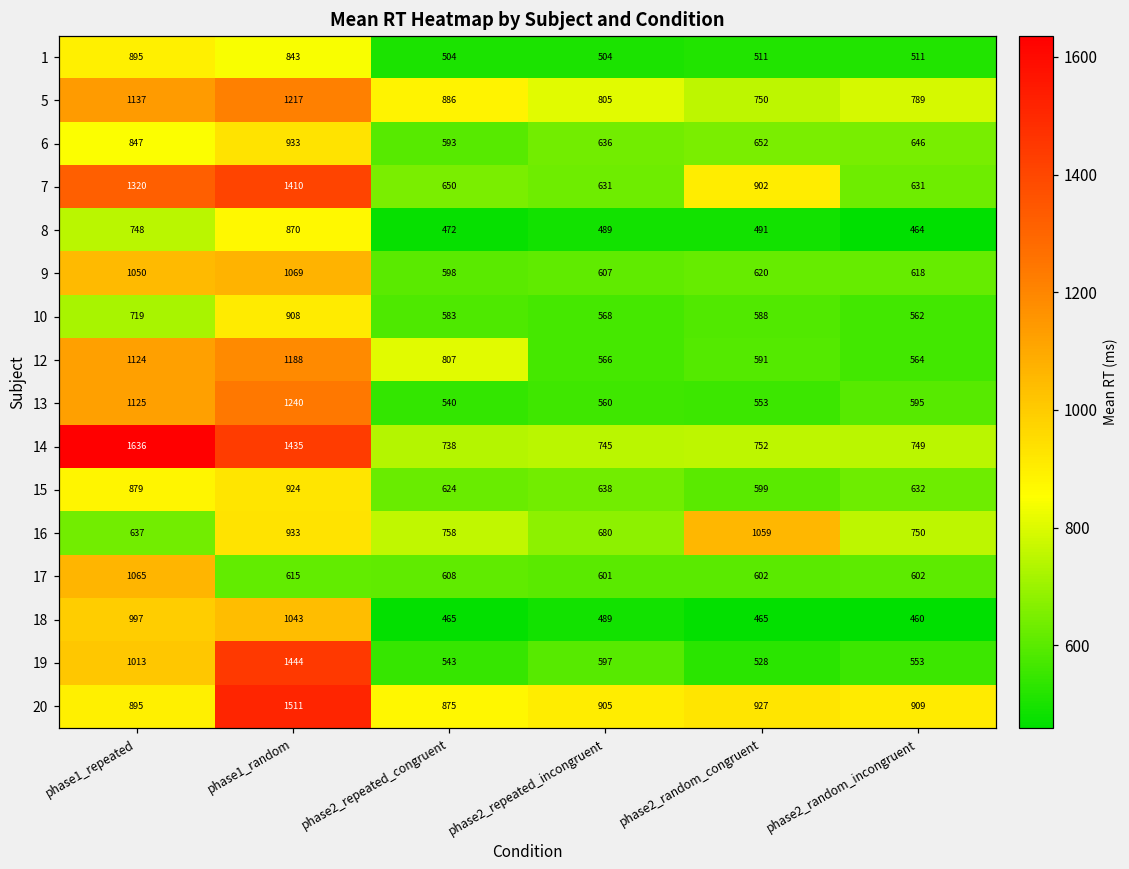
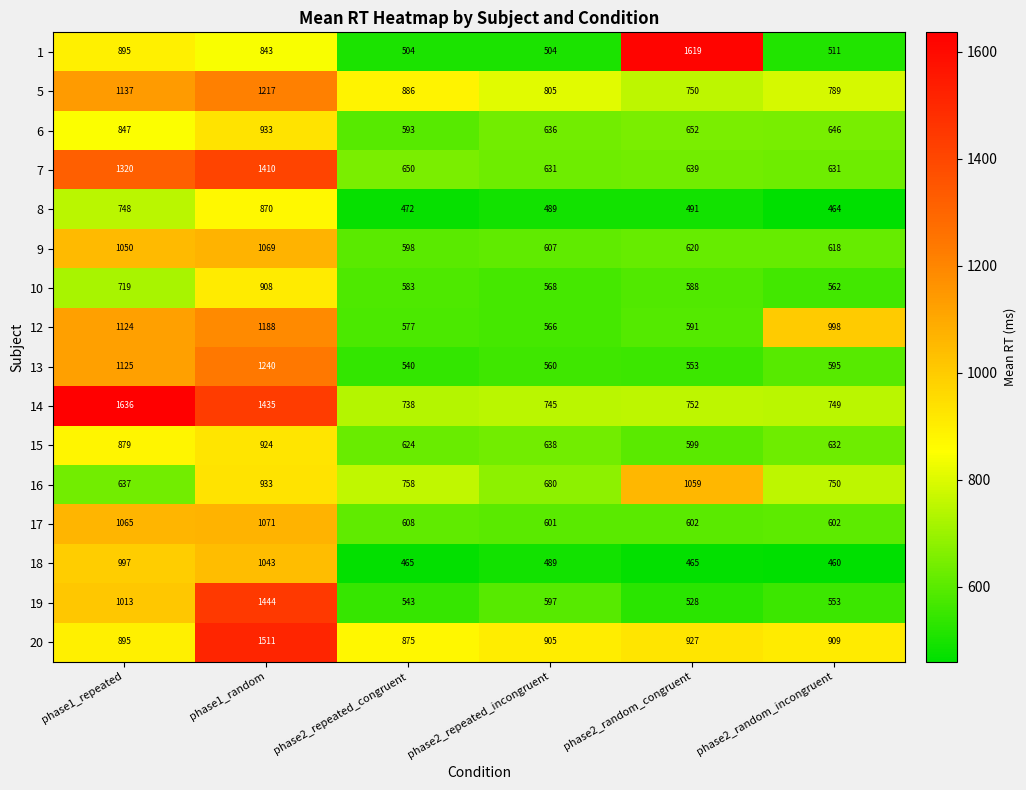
  {
    "1": {
      "phase1_repeated": 895,
      "phase1_random": 843,
      "phase2_repeated_congruent": 504,
      "phase2_repeated_incongruent": 504,
-     "phase2_random_congruent": 511,
+     "phase2_random_congruent": 1619,
      "phase2_random_incongruent": 511
    },
    "5": {
      "phase1_repeated": 1137,
      "phase1_random": 1217,
      "phase2_repeated_congruent": 886,
      "phase2_repeated_incongruent": 805,
      "phase2_random_congruent": 750,
      "phase2_random_incongruent": 789
    },
    "6": {
      "phase1_repeated": 847,
      "phase1_random": 933,
      "phase2_repeated_congruent": 593,
      "phase2_repeated_incongruent": 636,
      "phase2_random_congruent": 652,
      "phase2_random_incongruent": 646
    },
    "7": {
      "phase1_repeated": 1320,
      "phase1_random": 1410,
      "phase2_repeated_congruent": 650,
      "phase2_repeated_incongruent": 631,
-     "phase2_random_congruent": 902,
+     "phase2_random_congruent": 639,
      "phase2_random_incongruent": 631
    },
    "8": {
      "phase1_repeated": 748,
      "phase1_random": 870,
      "phase2_repeated_congruent": 472,
      "phase2_repeated_incongruent": 489,
      "phase2_random_congruent": 491,
      "phase2_random_incongruent": 464
    },
    "9": {
      "phase1_repeated": 1050,
      "phase1_random": 1069,
      "phase2_repeated_congruent": 598,
      "phase2_repeated_incongruent": 607,
      "phase2_random_congruent": 620,
      "phase2_random_incongruent": 618
    },
    "10": {
      "phase1_repeated": 719,
      "phase1_random": 908,
      "phase2_repeated_congruent": 583,
      "phase2_repeated_incongruent": 568,
      "phase2_random_congruent": 588,
      "phase2_random_incongruent": 562
    },
    "12": {
      "phase1_repeated": 1124,
      "phase1_random": 1188,
-     "phase2_repeated_congruent": 807,
+     "phase2_repeated_congruent": 577,
      "phase2_repeated_incongruent": 566,
      "phase2_random_congruent": 591,
-     "phase2_random_incongruent": 564
+     "phase2_random_incongruent": 998
    },
    "13": {
      "phase1_repeated": 1125,
      "phase1_random": 1240,
      "phase2_repeated_congruent": 540,
      "phase2_repeated_incongruent": 560,
      "phase2_random_congruent": 553,
      "phase2_random_incongruent": 595
    },
    "14": {
      "phase1_repeated": 1636,
      "phase1_random": 1435,
      "phase2_repeated_congruent": 738,
      "phase2_repeated_incongruent": 745,
      "phase2_random_congruent": 752,
      "phase2_random_incongruent": 749
    },
    "15": {
      "phase1_repeated": 879,
      "phase1_random": 924,
      "phase2_repeated_congruent": 624,
      "phase2_repeated_incongruent": 638,
      "phase2_random_congruent": 599,
      "phase2_random_incongruent": 632
    },
    "16": {
      "phase1_repeated": 637,
      "phase1_random": 933,
      "phase2_repeated_congruent": 758,
      "phase2_repeated_incongruent": 680,
      "phase2_random_congruent": 1059,
      "phase2_random_incongruent": 750
    },
    "17": {
      "phase1_repeated": 1065,
-     "phase1_random": 615,
+     "phase1_random": 1071,
      "phase2_repeated_congruent": 608,
      "phase2_repeated_incongruent": 601,
      "phase2_random_congruent": 602,
      "phase2_random_incongruent": 602
    },
    "18": {
      "phase1_repeated": 997,
      "phase1_random": 1043,
      "phase2_repeated_congruent": 465,
      "phase2_repeated_incongruent": 489,
      "phase2_random_congruent": 465,
      "phase2_random_incongruent": 460
    },
    "19": {
      "phase1_repeated": 1013,
      "phase1_random": 1444,
      "phase2_repeated_congruent": 543,
      "phase2_repeated_incongruent": 597,
      "phase2_random_congruent": 528,
      "phase2_random_incongruent": 553
    },
    "20": {
      "phase1_repeated": 895,
      "phase1_random": 1511,
      "phase2_repeated_congruent": 875,
      "phase2_repeated_incongruent": 905,
      "phase2_random_congruent": 927,
      "phase2_random_incongruent": 909
    }
  }
